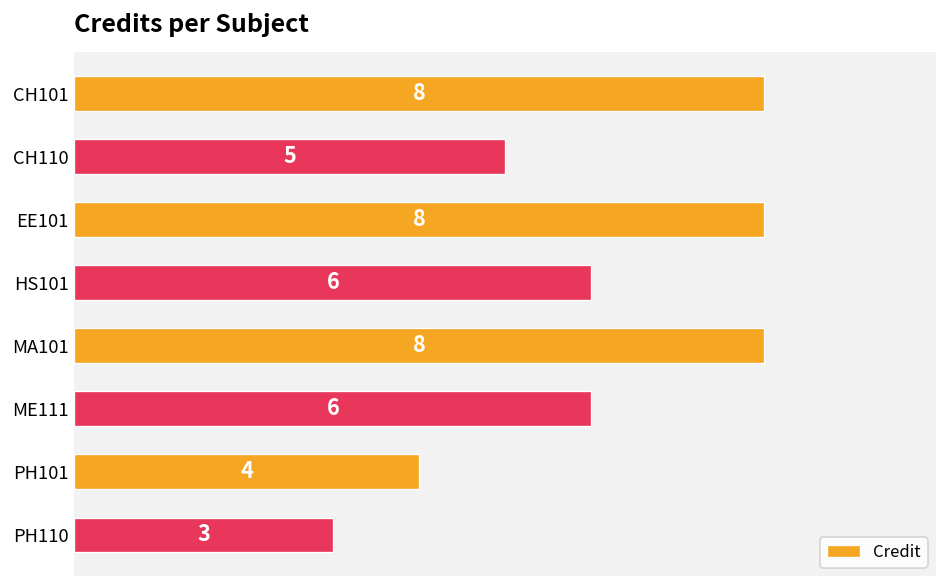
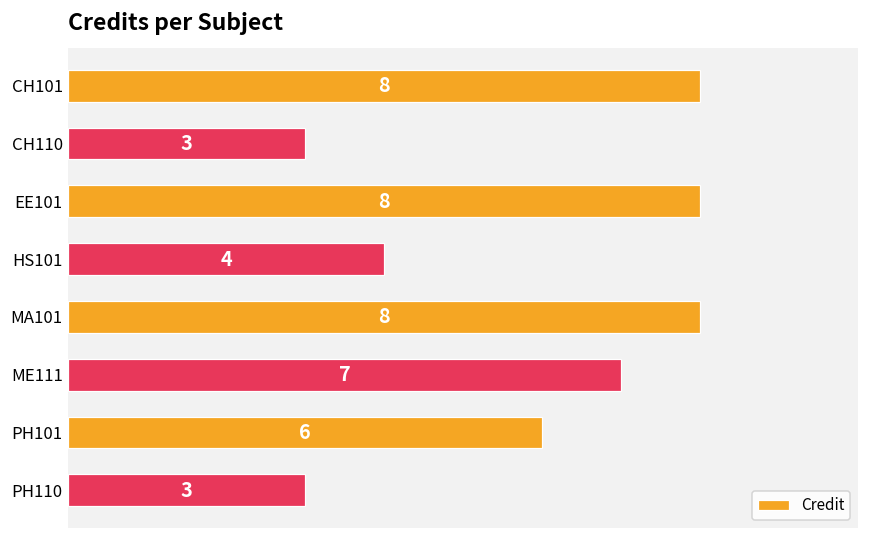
  {
    "CH101": 8,
-   "CH110": 5,
+   "CH110": 3,
    "EE101": 8,
-   "HS101": 6,
+   "HS101": 4,
    "MA101": 8,
-   "ME111": 6,
-   "PH101": 4,
+   "ME111": 7,
+   "PH101": 6,
    "PH110": 3
  }
